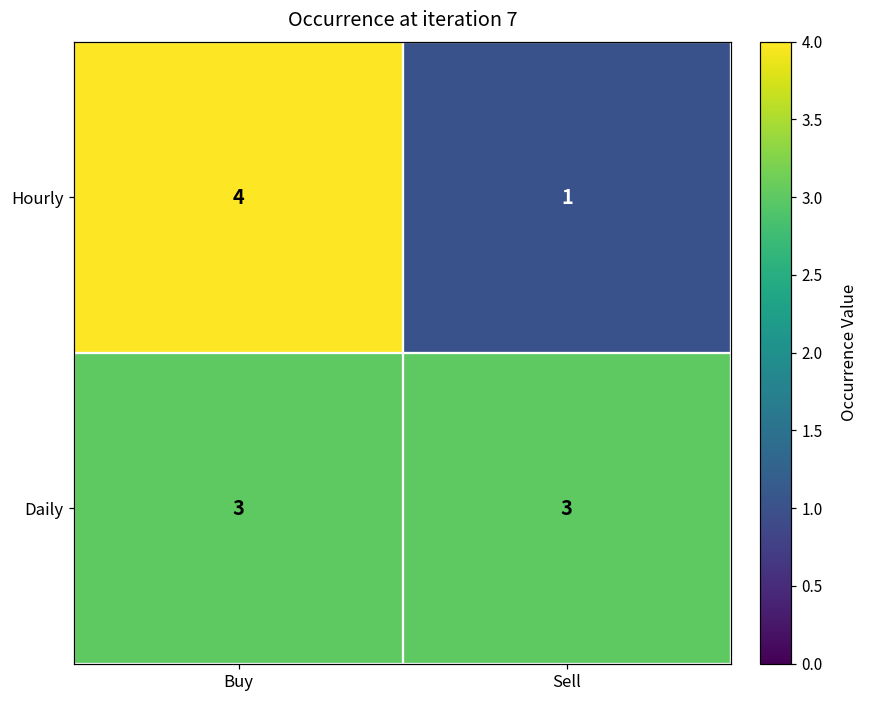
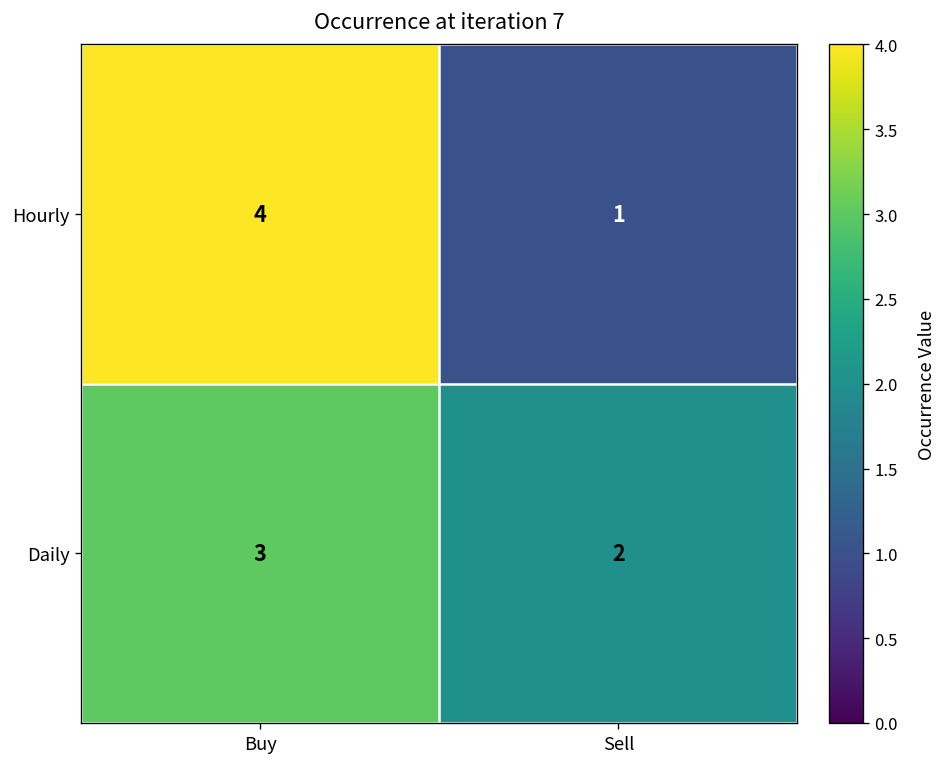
  {
    "Hourly": {
      "Buy": 4,
      "Sell": 1
    },
    "Daily": {
      "Buy": 3,
-     "Sell": 3
+     "Sell": 2
    }
  }
